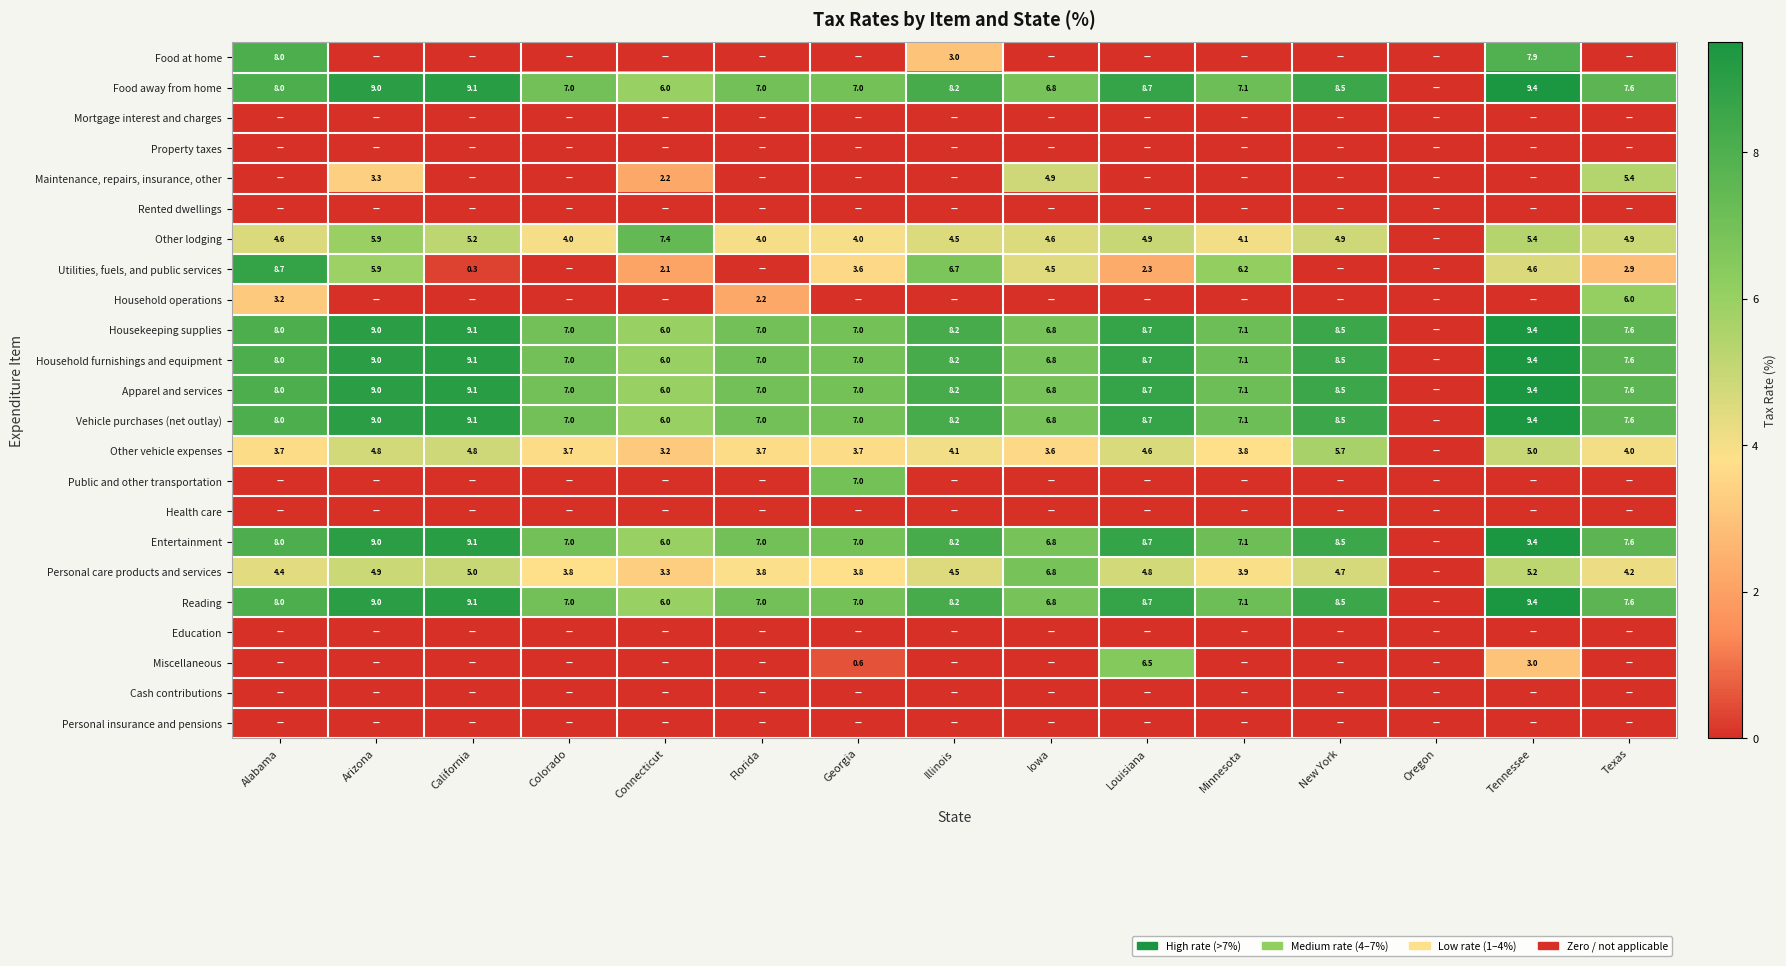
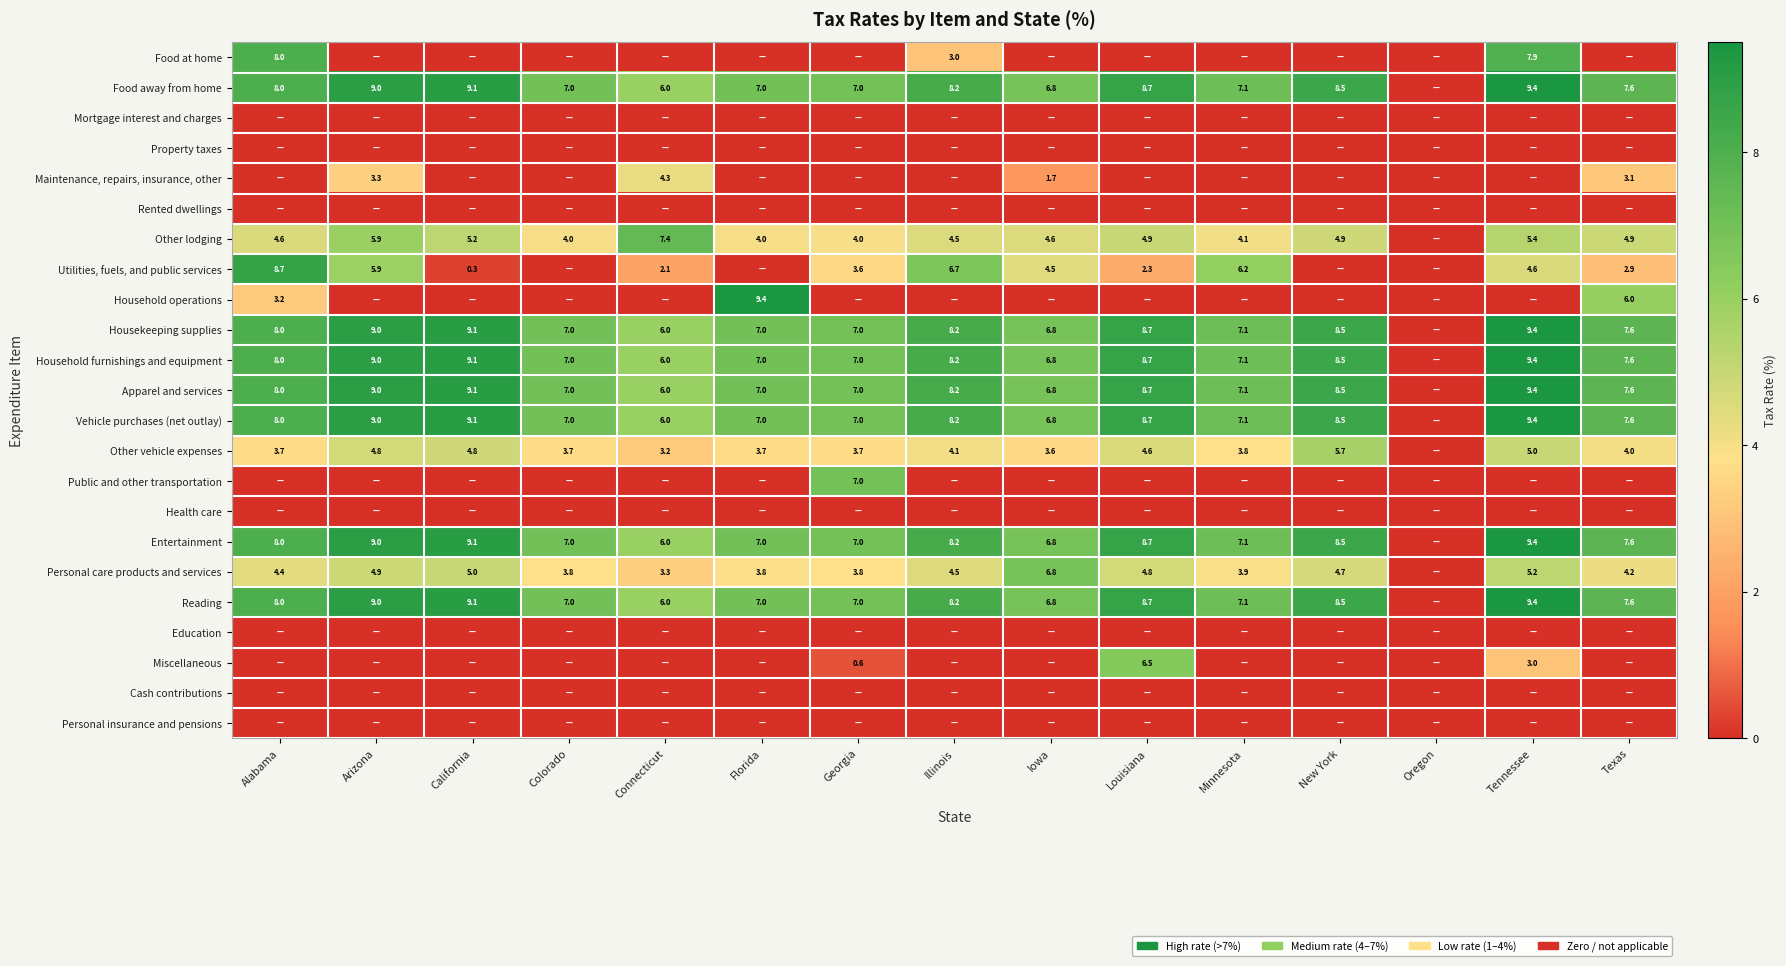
  {
    "Food at home": {
      "Alabama": 8.0,
      "Illinois": 3.0,
      "Tennessee": 7.9
    },
    "Food away from home": {
      "Alabama": 8.0,
      "Arizona": 9.0,
      "California": 9.1,
      "Colorado": 7.0,
      "Connecticut": 6.0,
      "Florida": 7.0,
      "Georgia": 7.0,
      "Illinois": 8.2,
      "Iowa": 6.8,
      "Louisiana": 8.7,
      "Minnesota": 7.1,
      "New York": 8.5,
      "Tennessee": 9.4,
      "Texas": 7.6
    },
    "Maintenance, repairs, insurance, other": {
      "Arizona": 3.3,
-     "Connecticut": 2.2,
-     "Iowa": 4.9,
-     "Texas": 5.4
+     "Connecticut": 4.3,
+     "Iowa": 1.7,
+     "Texas": 3.1
    },
    "Other lodging": {
      "Alabama": 4.6,
      "Arizona": 5.9,
      "California": 5.2,
      "Colorado": 4.0,
      "Connecticut": 7.4,
      "Florida": 4.0,
      "Georgia": 4.0,
      "Illinois": 4.5,
      "Iowa": 4.6,
      "Louisiana": 4.9,
      "Minnesota": 4.1,
      "New York": 4.9,
      "Tennessee": 5.4,
      "Texas": 4.9
    },
    "Utilities, fuels, and public services": {
      "Alabama": 8.7,
      "Arizona": 5.9,
      "California": 0.3,
      "Connecticut": 2.1,
      "Georgia": 3.6,
      "Illinois": 6.7,
      "Iowa": 4.5,
      "Louisiana": 2.3,
      "Minnesota": 6.2,
      "Tennessee": 4.6,
      "Texas": 2.9
    },
    "Household operations": {
      "Alabama": 3.2,
-     "Florida": 2.2,
+     "Florida": 9.4,
      "Texas": 6.0
    },
    "Housekeeping supplies": {
      "Alabama": 8.0,
      "Arizona": 9.0,
      "California": 9.1,
      "Colorado": 7.0,
      "Connecticut": 6.0,
      "Florida": 7.0,
      "Georgia": 7.0,
      "Illinois": 8.2,
      "Iowa": 6.8,
      "Louisiana": 8.7,
      "Minnesota": 7.1,
      "New York": 8.5,
      "Tennessee": 9.4,
      "Texas": 7.6
    },
    "Household furnishings and equipment": {
      "Alabama": 8.0,
      "Arizona": 9.0,
      "California": 9.1,
      "Colorado": 7.0,
      "Connecticut": 6.0,
      "Florida": 7.0,
      "Georgia": 7.0,
      "Illinois": 8.2,
      "Iowa": 6.8,
      "Louisiana": 8.7,
      "Minnesota": 7.1,
      "New York": 8.5,
      "Tennessee": 9.4,
      "Texas": 7.6
    },
    "Apparel and services": {
      "Alabama": 8.0,
      "Arizona": 9.0,
      "California": 9.1,
      "Colorado": 7.0,
      "Connecticut": 6.0,
      "Florida": 7.0,
      "Georgia": 7.0,
      "Illinois": 8.2,
      "Iowa": 6.8,
      "Louisiana": 8.7,
      "Minnesota": 7.1,
      "New York": 8.5,
      "Tennessee": 9.4,
      "Texas": 7.6
    },
    "Vehicle purchases (net outlay)": {
      "Alabama": 8.0,
      "Arizona": 9.0,
      "California": 9.1,
      "Colorado": 7.0,
      "Connecticut": 6.0,
      "Florida": 7.0,
      "Georgia": 7.0,
      "Illinois": 8.2,
      "Iowa": 6.8,
      "Louisiana": 8.7,
      "Minnesota": 7.1,
      "New York": 8.5,
      "Tennessee": 9.4,
      "Texas": 7.6
    },
    "Other vehicle expenses": {
      "Alabama": 3.7,
      "Arizona": 4.8,
      "California": 4.8,
      "Colorado": 3.7,
      "Connecticut": 3.2,
      "Florida": 3.7,
      "Georgia": 3.7,
      "Illinois": 4.1,
      "Iowa": 3.6,
      "Louisiana": 4.6,
      "Minnesota": 3.8,
      "New York": 5.7,
      "Tennessee": 5.0,
      "Texas": 4.0
    },
    "Public and other transportation": {
      "Georgia": 7.0
    },
    "Entertainment": {
      "Alabama": 8.0,
      "Arizona": 9.0,
      "California": 9.1,
      "Colorado": 7.0,
      "Connecticut": 6.0,
      "Florida": 7.0,
      "Georgia": 7.0,
      "Illinois": 8.2,
      "Iowa": 6.8,
      "Louisiana": 8.7,
      "Minnesota": 7.1,
      "New York": 8.5,
      "Tennessee": 9.4,
      "Texas": 7.6
    },
    "Personal care products and services": {
      "Alabama": 4.4,
      "Arizona": 4.9,
      "California": 5.0,
      "Colorado": 3.8,
      "Connecticut": 3.3,
      "Florida": 3.8,
      "Georgia": 3.8,
      "Illinois": 4.5,
      "Iowa": 6.8,
      "Louisiana": 4.8,
      "Minnesota": 3.9,
      "New York": 4.7,
      "Tennessee": 5.2,
      "Texas": 4.2
    },
    "Reading": {
      "Alabama": 8.0,
      "Arizona": 9.0,
      "California": 9.1,
      "Colorado": 7.0,
      "Connecticut": 6.0,
      "Florida": 7.0,
      "Georgia": 7.0,
      "Illinois": 8.2,
      "Iowa": 6.8,
      "Louisiana": 8.7,
      "Minnesota": 7.1,
      "New York": 8.5,
      "Tennessee": 9.4,
      "Texas": 7.6
    },
    "Miscellaneous": {
      "Georgia": 0.6,
      "Louisiana": 6.5,
      "Tennessee": 3.0
    }
  }
